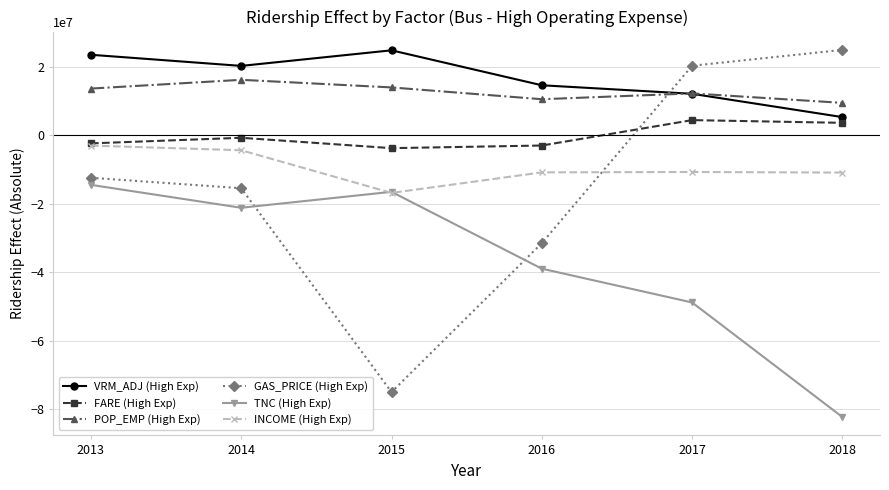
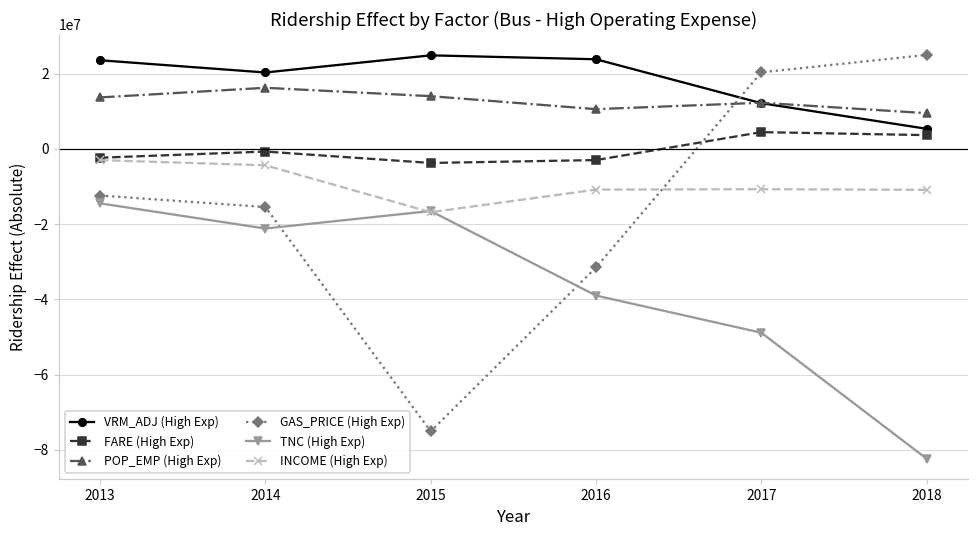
  {
    "VRM_ADJ (High Exp)": {
      "2013": 24000000,
      "2014": 20000000,
      "2015": 25000000,
-     "2016": 15000000,
+     "2016": 24000000,
      "2018": 5000000
    }
  }
